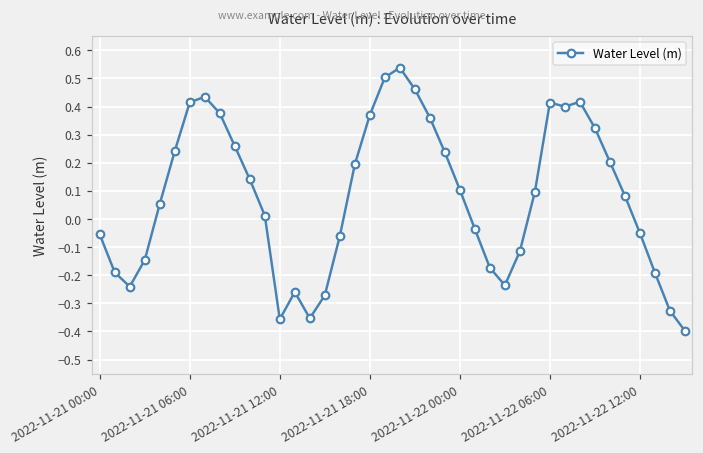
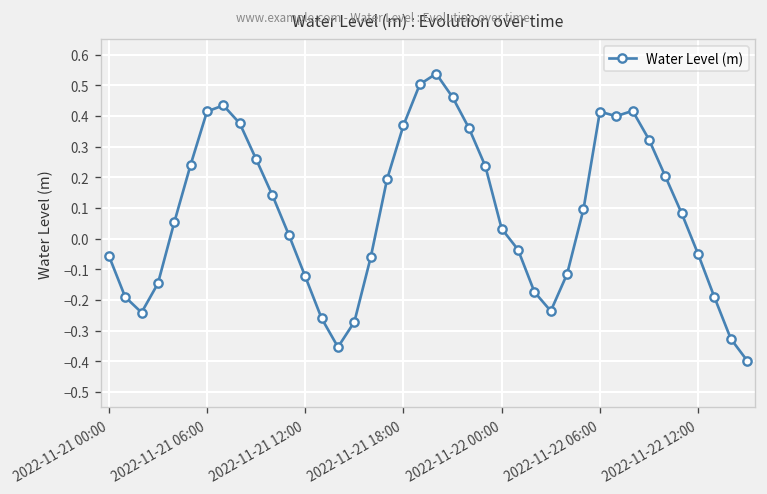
  {
    "2022-11-21 00:00": -0.06,
    "2022-11-21 06:00": 0.41,
-   "2022-11-21 12:00": -0.36,
+   "2022-11-21 12:00": -0.12,
    "2022-11-21 18:00": 0.37,
-   "2022-11-22 00:00": 0.10,
+   "2022-11-22 00:00": 0.03,
    "2022-11-22 06:00": 0.41,
    "2022-11-22 12:00": -0.05
  }
